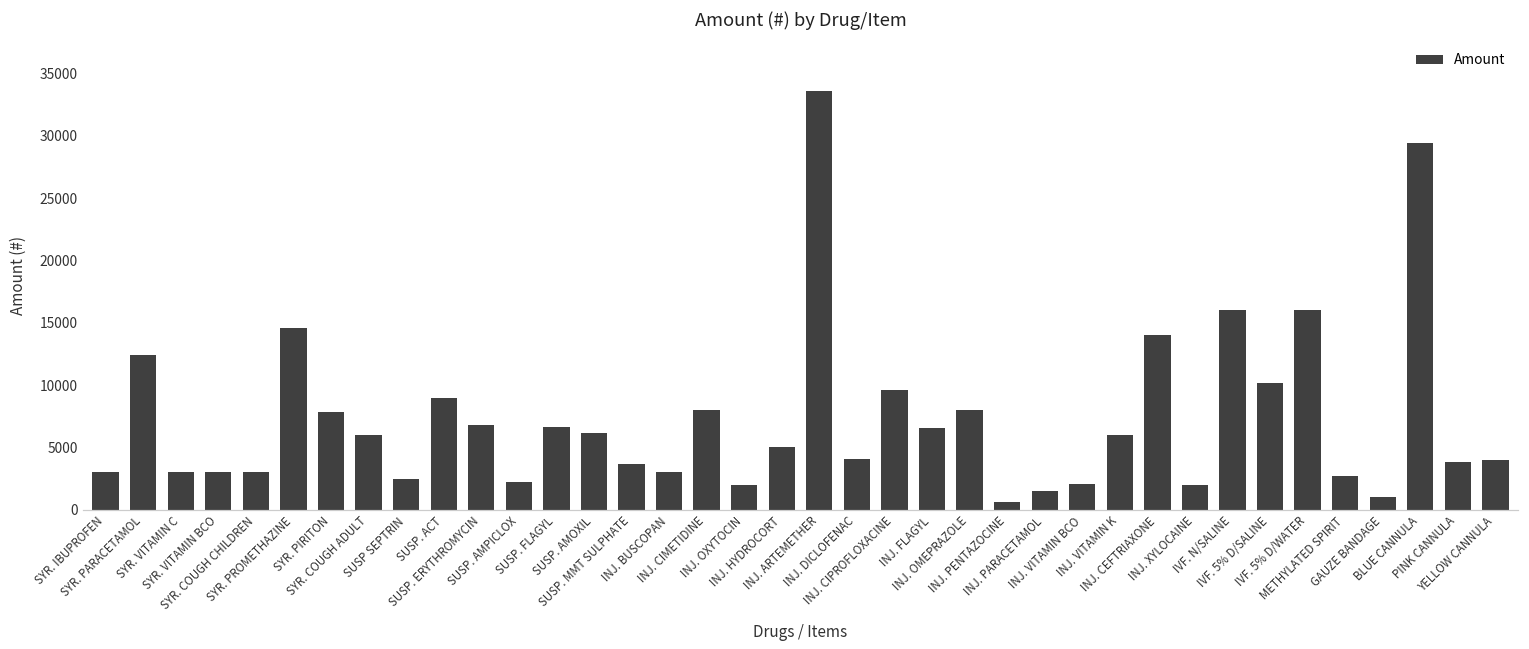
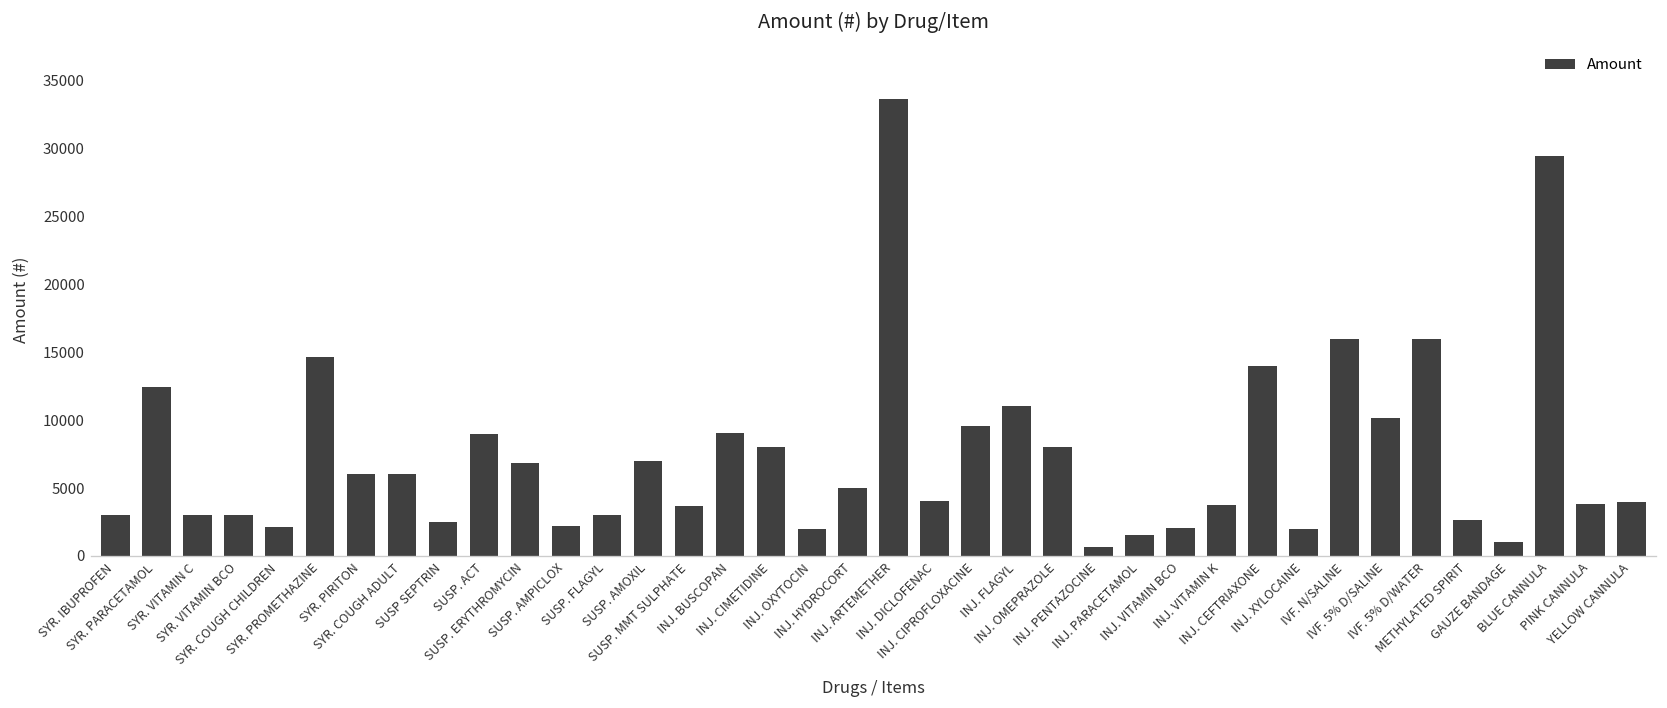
  {
    "SYR. IBUPROFEN": 3000,
    "SYR. PARACETAMOL": 12400,
    "SYR. VITAMIN C": 3000,
    "SYR. VITAMIN BCO": 3000,
-   "SYR. COUGH CHILDREN": 3000,
+   "SYR. COUGH CHILDREN": 2100,
    "SYR. PROMETHAZINE": 14600,
-   "SYR. PIRITON": 7900,
+   "SYR. PIRITON": 6000,
    "SYR. COUGH ADULT": 6000,
    "SUSP SEPTRIN": 2500,
    "SUSP. ACT": 9000,
    "SUSP. ERYTHROMYCIN": 6800,
    "SUSP. AMPICLOX": 2200,
-   "SUSP. FLAGYL": 6600,
-   "SUSP. AMOXIL": 6100,
+   "SUSP. FLAGYL": 3000,
+   "SUSP. AMOXIL": 7000,
    "SUSP. MMT SULPHATE": 3700,
-   "INJ. BUSCOPAN": 3000,
+   "INJ. BUSCOPAN": 9000,
    "INJ. CIMETIDINE": 8000,
    "INJ. OXYTOCIN": 2000,
    "INJ. HYDROCORT": 5000,
    "INJ. ARTEMETHER": 33600,
    "INJ. DICLOFENAC": 4000,
    "INJ. CIPROFLOXACINE": 9600,
-   "INJ. FLAGYL": 6600,
+   "INJ. FLAGYL": 11000,
    "INJ. OMEPRAZOLE": 8000,
    "INJ. PENTAZOCINE": 600,
    "INJ. PARACETAMOL": 1500,
    "INJ. VITAMIN BCO": 2000,
-   "INJ. VITAMIN K": 6000,
+   "INJ. VITAMIN K": 3700,
    "INJ. CEFTRIAXONE": 14000,
    "INJ. XYLOCAINE": 2000,
    "IVF. N/SALINE": 16000,
    "IVF. 5% D/SALINE": 10200,
    "IVF. 5% D/WATER": 16000,
    "METHYLATED SPIRIT": 2700,
    "GAUZE BANDAGE": 1000,
    "BLUE CANNULA": 29400,
    "PINK CANNULA": 3800,
    "YELLOW CANNULA": 4000
  }
